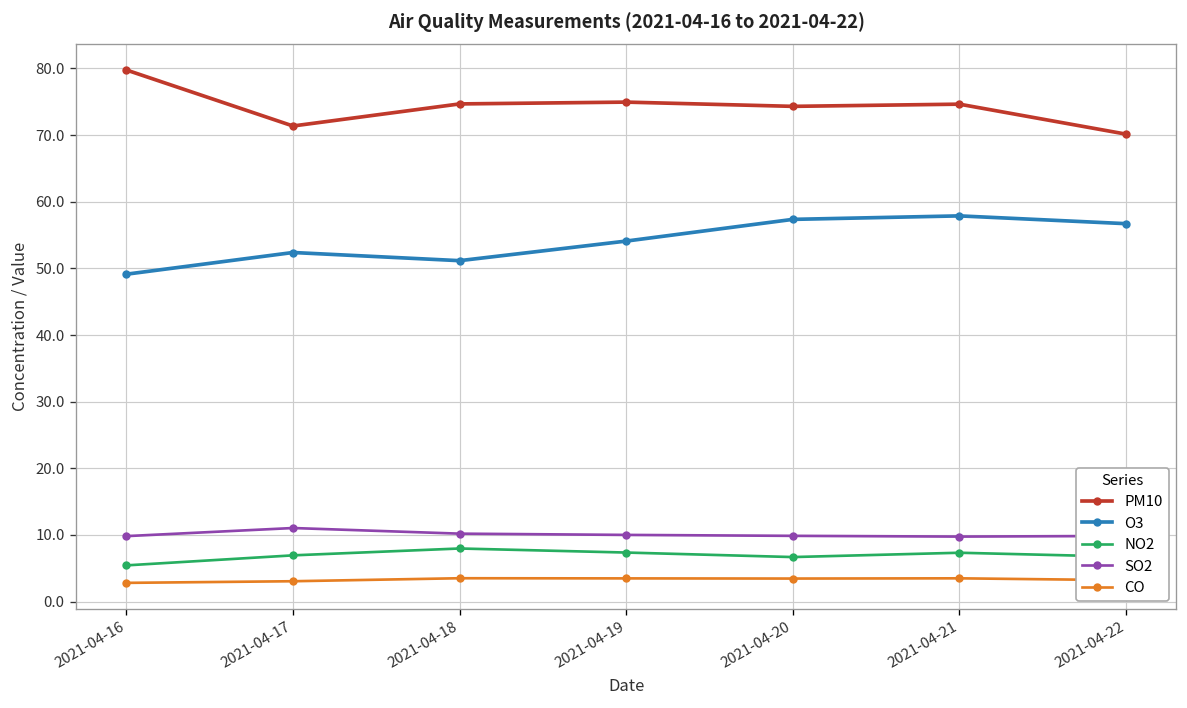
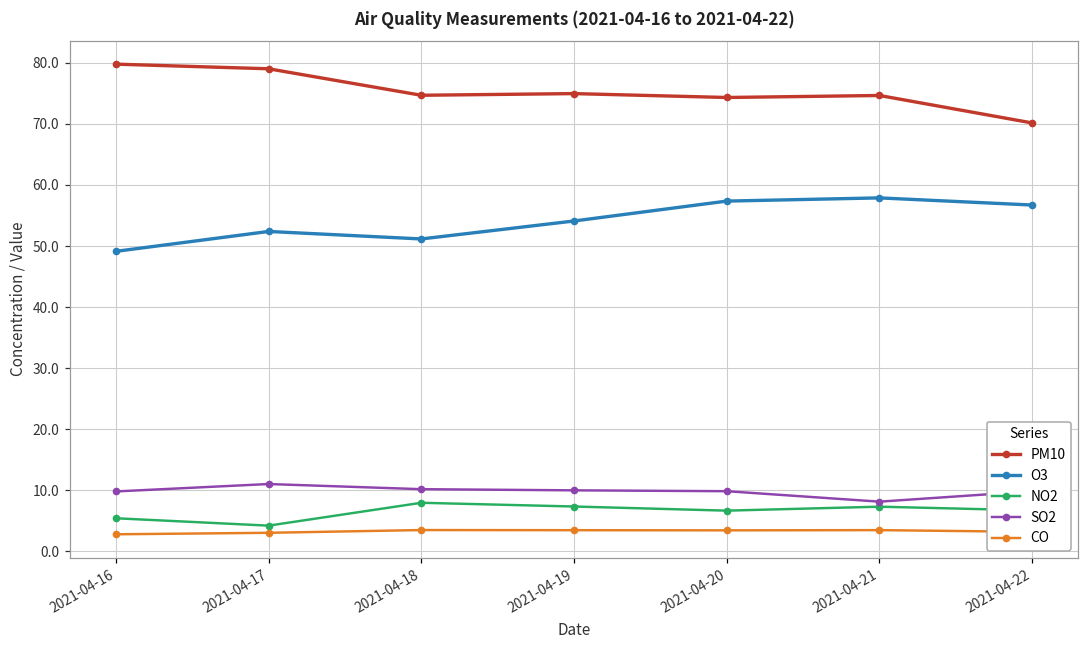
  {
    "PM10": {
      "2021-04-16": 80,
-     "2021-04-17": 71,
+     "2021-04-17": 79,
      "2021-04-18": 75,
      "2021-04-19": 75,
      "2021-04-20": 74,
      "2021-04-21": 75,
      "2021-04-22": 70
    },
    "O3": {
      "2021-04-16": 49,
      "2021-04-17": 52,
      "2021-04-18": 51,
      "2021-04-19": 54,
      "2021-04-20": 57,
      "2021-04-21": 58,
      "2021-04-22": 57
    },
    "NO2": {
      "2021-04-16": 5,
-     "2021-04-17": 7,
+     "2021-04-17": 4,
      "2021-04-18": 8,
      "2021-04-19": 7,
      "2021-04-20": 7,
      "2021-04-21": 7
    },
    "SO2": {
      "2021-04-16": 10,
      "2021-04-17": 11,
      "2021-04-18": 10,
      "2021-04-19": 10,
      "2021-04-20": 10,
-     "2021-04-21": 10
+     "2021-04-21": 8
    },
    "CO": {
      "2021-04-16": 3,
      "2021-04-17": 3,
      "2021-04-18": 3,
      "2021-04-19": 3,
      "2021-04-20": 3,
      "2021-04-21": 3
    }
  }
